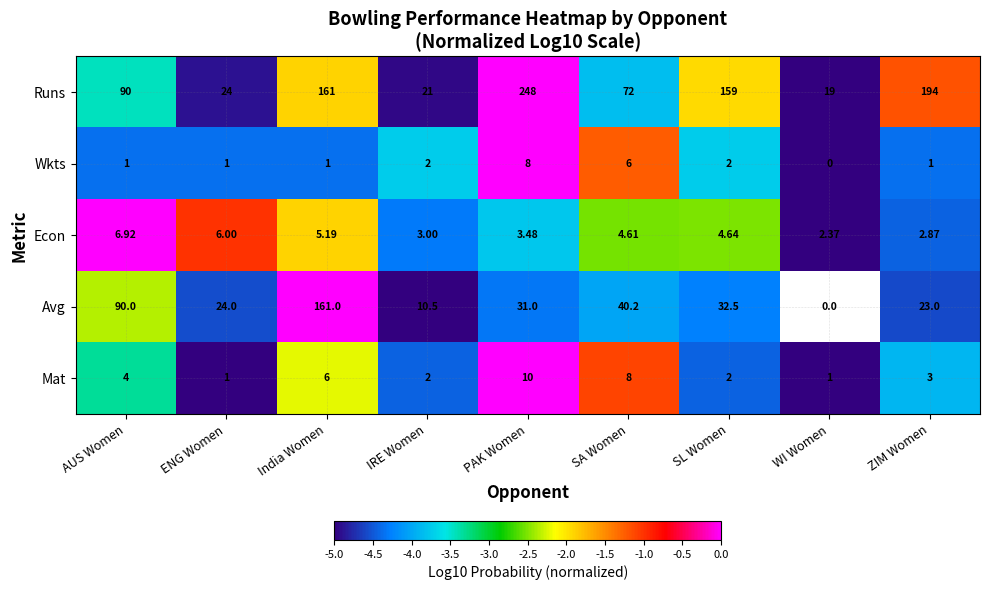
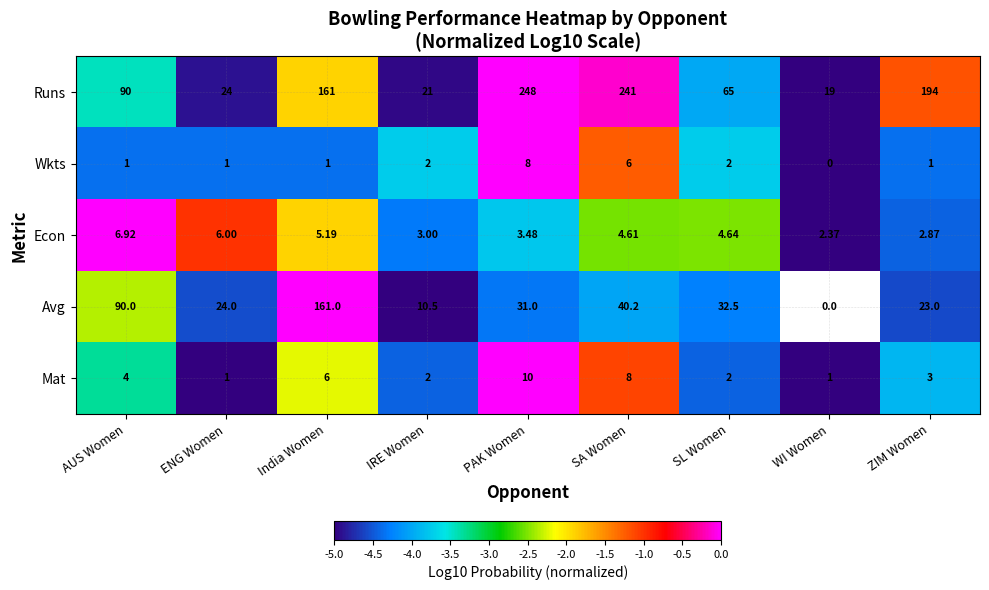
  {
    "Runs": {
      "AUS Women": 90,
      "ENG Women": 24,
      "India Women": 161,
      "IRE Women": 21,
      "PAK Women": 248,
-     "SA Women": 72,
-     "SL Women": 159,
+     "SA Women": 241,
+     "SL Women": 65,
      "WI Women": 19,
      "ZIM Women": 194
    },
    "Wkts": {
      "AUS Women": 1,
      "ENG Women": 1,
      "India Women": 1,
      "IRE Women": 2,
      "PAK Women": 8,
      "SA Women": 6,
      "SL Women": 2,
      "WI Women": 0,
      "ZIM Women": 1
    },
    "Econ": {
      "AUS Women": 6.92,
      "ENG Women": 6.00,
      "India Women": 5.19,
      "IRE Women": 3.00,
      "PAK Women": 3.48,
      "SA Women": 4.61,
      "SL Women": 4.64,
      "WI Women": 2.37,
      "ZIM Women": 2.87
    },
    "Avg": {
      "AUS Women": 90.0,
      "ENG Women": 24.0,
      "India Women": 161.0,
      "IRE Women": 10.5,
      "PAK Women": 31.0,
      "SA Women": 40.2,
      "SL Women": 32.5,
      "ZIM Women": 23.0
    },
    "Mat": {
      "AUS Women": 4,
      "ENG Women": 1,
      "India Women": 6,
      "IRE Women": 2,
      "PAK Women": 10,
      "SA Women": 8,
      "SL Women": 2,
      "WI Women": 1,
      "ZIM Women": 3
    }
  }
